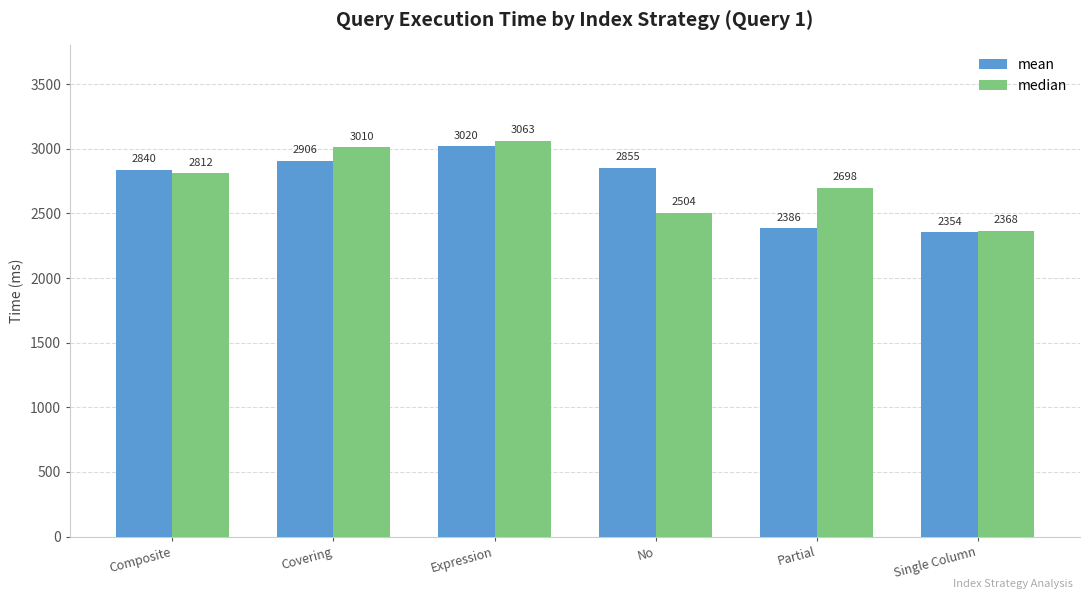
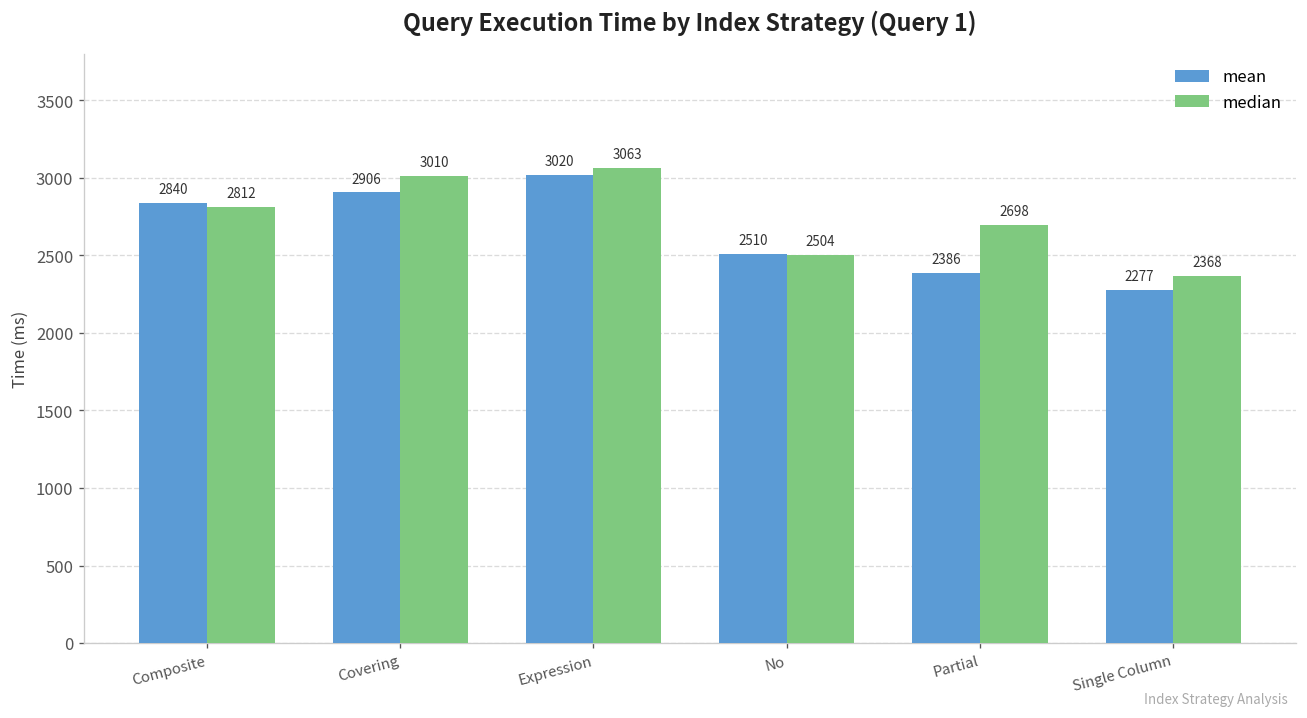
  {
    "mean": {
      "Composite": 2840,
      "Covering": 2906,
      "Expression": 3020,
-     "No": 2855,
+     "No": 2510,
      "Partial": 2386,
-     "Single Column": 2354
+     "Single Column": 2277
    },
    "median": {
      "Composite": 2812,
      "Covering": 3010,
      "Expression": 3063,
      "No": 2504,
      "Partial": 2698,
      "Single Column": 2368
    }
  }
